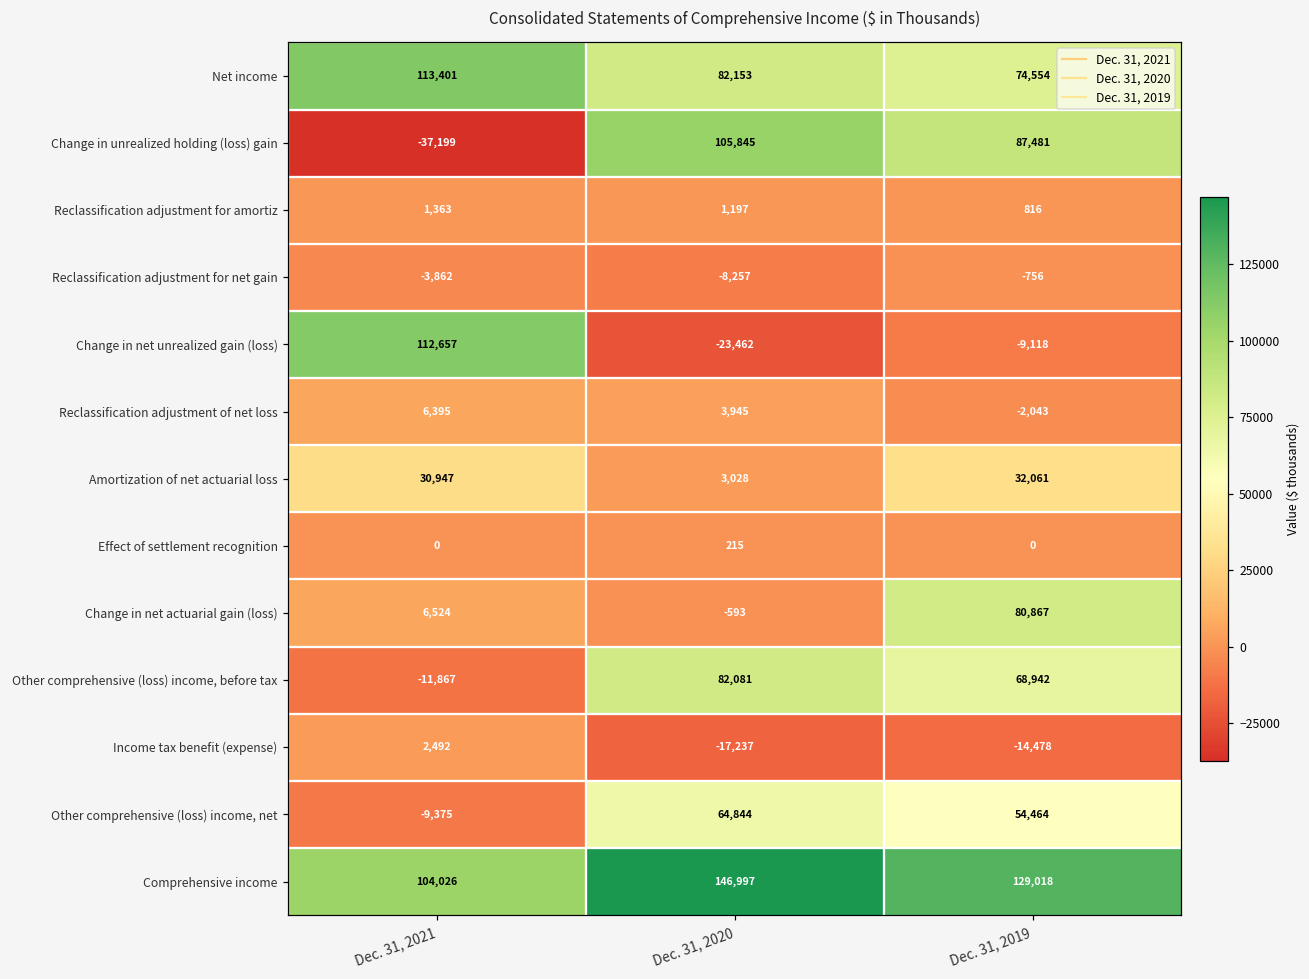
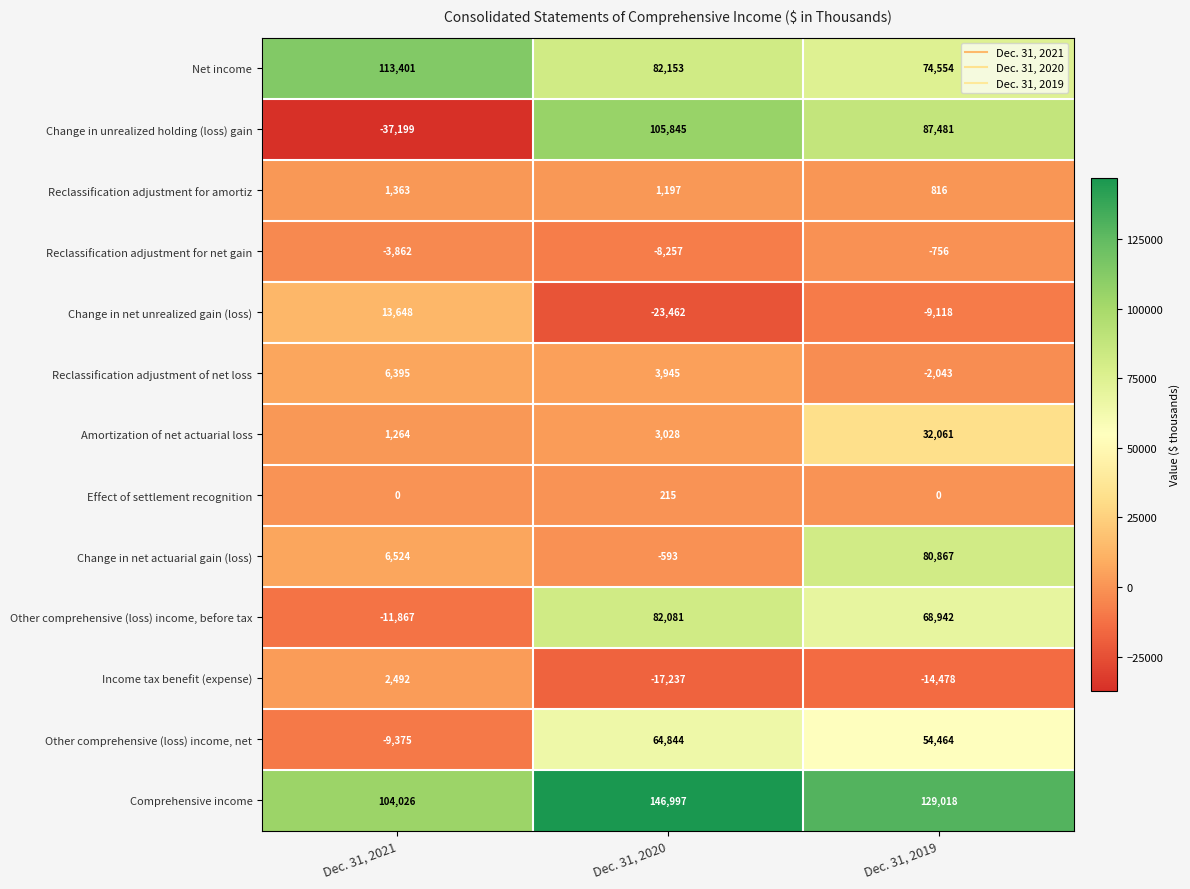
  {
    "Net income": {
      "Dec. 31, 2021": "113,401",
      "Dec. 31, 2020": "82,153",
      "Dec. 31, 2019": "74,554"
    },
    "Change in unrealized holding (loss) gain": {
      "Dec. 31, 2021": "-37,199",
      "Dec. 31, 2020": "105,845",
      "Dec. 31, 2019": "87,481"
    },
    "Reclassification adjustment for amortiz": {
      "Dec. 31, 2021": "1,363",
      "Dec. 31, 2020": "1,197",
      "Dec. 31, 2019": "816"
    },
    "Reclassification adjustment for net gain": {
      "Dec. 31, 2021": "-3,862",
      "Dec. 31, 2020": "-8,257",
      "Dec. 31, 2019": "-756"
    },
    "Change in net unrealized gain (loss)": {
-     "Dec. 31, 2021": "112,657",
+     "Dec. 31, 2021": "13,648",
      "Dec. 31, 2020": "-23,462",
      "Dec. 31, 2019": "-9,118"
    },
    "Reclassification adjustment of net loss": {
      "Dec. 31, 2021": "6,395",
      "Dec. 31, 2020": "3,945",
      "Dec. 31, 2019": "-2,043"
    },
    "Amortization of net actuarial loss": {
-     "Dec. 31, 2021": "30,947",
+     "Dec. 31, 2021": "1,264",
      "Dec. 31, 2020": "3,028",
      "Dec. 31, 2019": "32,061"
    },
    "Effect of settlement recognition": {
      "Dec. 31, 2021": "0",
      "Dec. 31, 2020": "215",
      "Dec. 31, 2019": "0"
    },
    "Change in net actuarial gain (loss)": {
      "Dec. 31, 2021": "6,524",
      "Dec. 31, 2020": "-593",
      "Dec. 31, 2019": "80,867"
    },
    "Other comprehensive (loss) income, before tax": {
      "Dec. 31, 2021": "-11,867",
      "Dec. 31, 2020": "82,081",
      "Dec. 31, 2019": "68,942"
    },
    "Income tax benefit (expense)": {
      "Dec. 31, 2021": "2,492",
      "Dec. 31, 2020": "-17,237",
      "Dec. 31, 2019": "-14,478"
    },
    "Other comprehensive (loss) income, net": {
      "Dec. 31, 2021": "-9,375",
      "Dec. 31, 2020": "64,844",
      "Dec. 31, 2019": "54,464"
    },
    "Comprehensive income": {
      "Dec. 31, 2021": "104,026",
      "Dec. 31, 2020": "146,997",
      "Dec. 31, 2019": "129,018"
    }
  }
